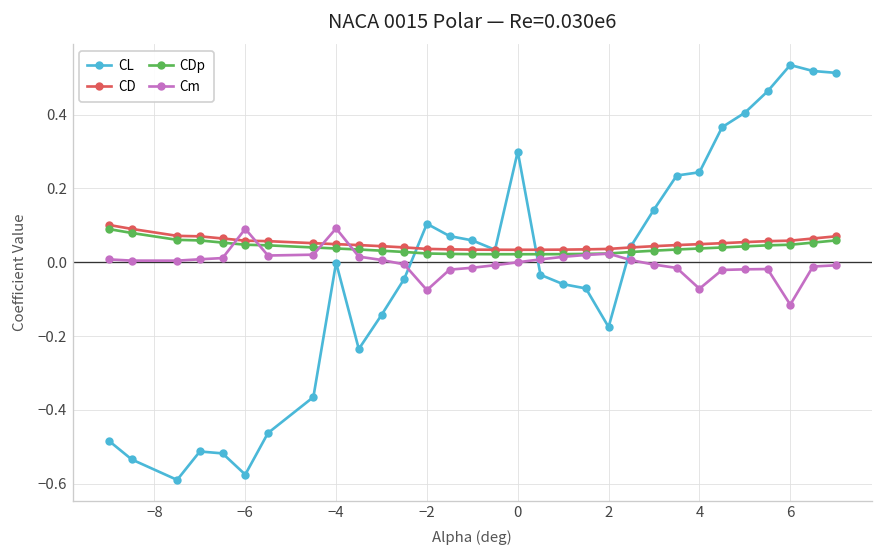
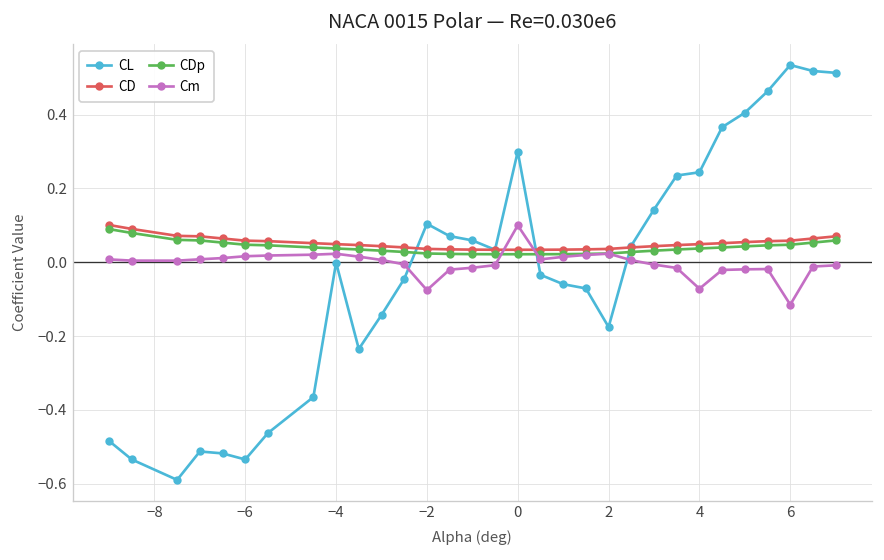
  {
    "CL": {
-     "−6": -0.58,
+     "−6": -0.53,
      "−4": 0.00,
      "−2": 0.10,
      "0": 0.30,
      "2": -0.18,
      "4": 0.24,
      "6": 0.53
    },
    "CD": {
      "−6": 0.06,
      "−4": 0.05,
      "−2": 0.04,
      "0": 0.03,
      "2": 0.04,
      "4": 0.05,
      "6": 0.06
    },
    "CDp": {
      "−6": 0.05,
      "−4": 0.04,
      "−2": 0.02,
      "0": 0.02,
      "4": 0.04,
      "6": 0.05
    },
    "Cm": {
-     "−6": 0.09,
-     "−4": 0.09,
+     "−6": 0.02,
+     "−4": 0.02,
      "−2": -0.08,
-     "0": 0.0,
+     "0": 0.1,
      "4": -0.07,
      "6": -0.11
    }
  }
